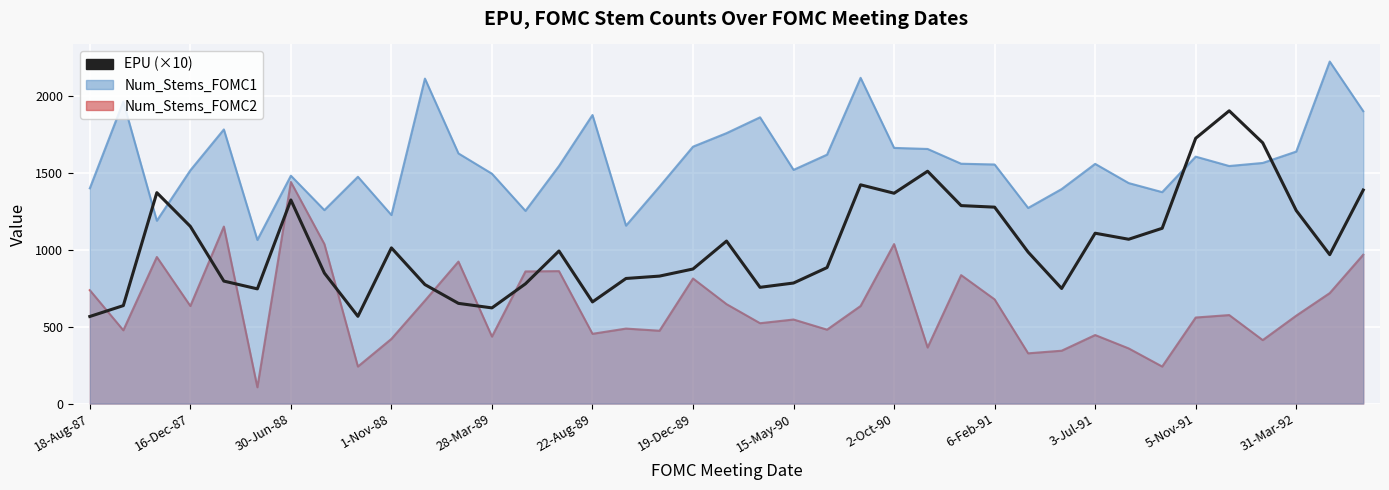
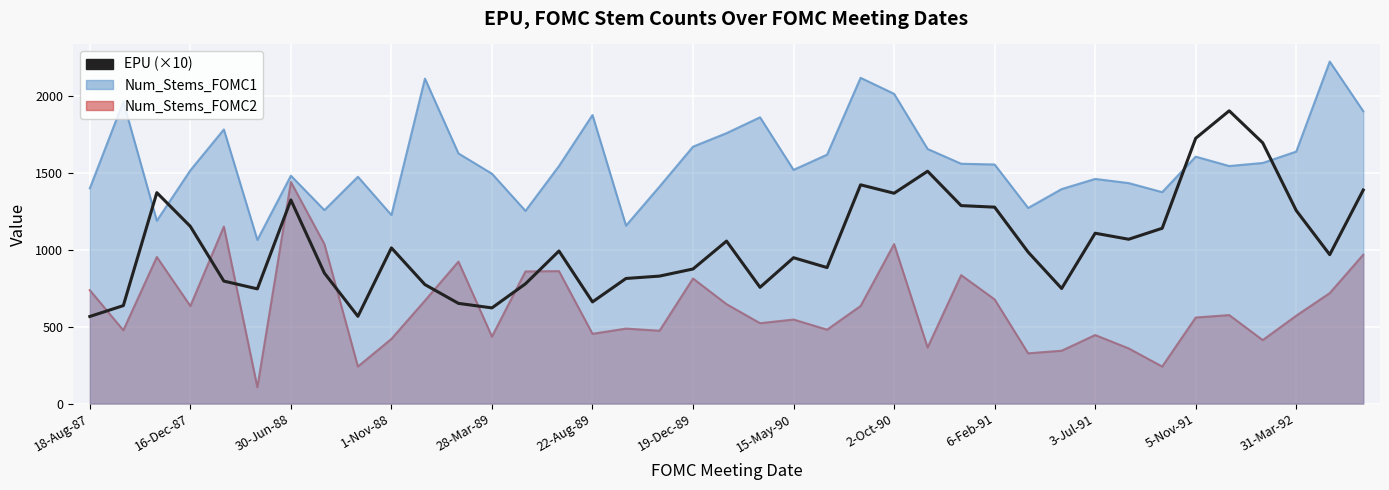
  {
    "Num_Stems_FOMC2": {
      "18-Aug-87": 740,
      "16-Dec-87": 640,
      "30-Jun-88": 1440,
      "1-Nov-88": 420,
      "28-Mar-89": 440,
      "22-Aug-89": 450,
      "19-Dec-89": 810,
      "15-May-90": 550,
      "2-Oct-90": 1040,
      "6-Feb-91": 680,
      "3-Jul-91": 450,
      "5-Nov-91": 560,
      "31-Mar-92": 570
    },
    "Num_Stems_FOMC1": {
      "18-Aug-87": 1400,
      "16-Dec-87": 1520,
      "30-Jun-88": 1480,
      "1-Nov-88": 1230,
      "28-Mar-89": 1500,
      "22-Aug-89": 1880,
      "19-Dec-89": 1670,
      "15-May-90": 1520,
-     "2-Oct-90": 1660,
+     "2-Oct-90": 2020,
      "6-Feb-91": 1560,
-     "3-Jul-91": 1560,
+     "3-Jul-91": 1460,
      "5-Nov-91": 1610,
      "31-Mar-92": 1640
    },
    "EPU (×10)": {
      "18-Aug-87": 570,
      "16-Dec-87": 1150,
      "30-Jun-88": 1320,
      "1-Nov-88": 1010,
      "28-Mar-89": 620,
      "22-Aug-89": 660,
      "19-Dec-89": 880,
-     "15-May-90": 780,
+     "15-May-90": 950,
      "2-Oct-90": 1370,
      "6-Feb-91": 1280,
      "3-Jul-91": 1110,
      "5-Nov-91": 1730,
      "31-Mar-92": 1260
    }
  }
